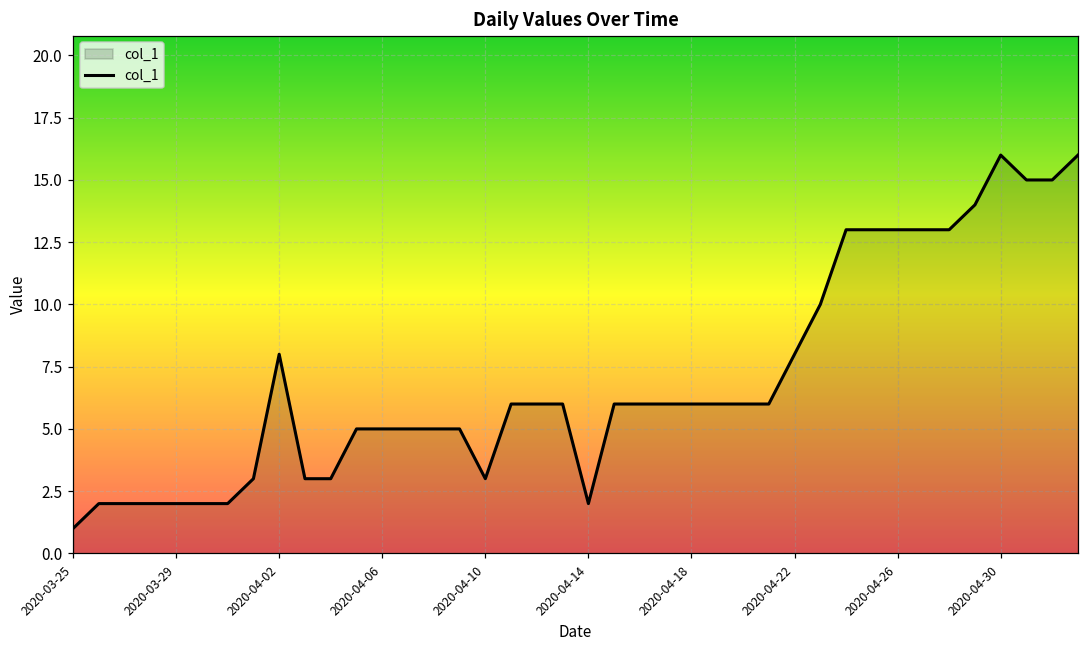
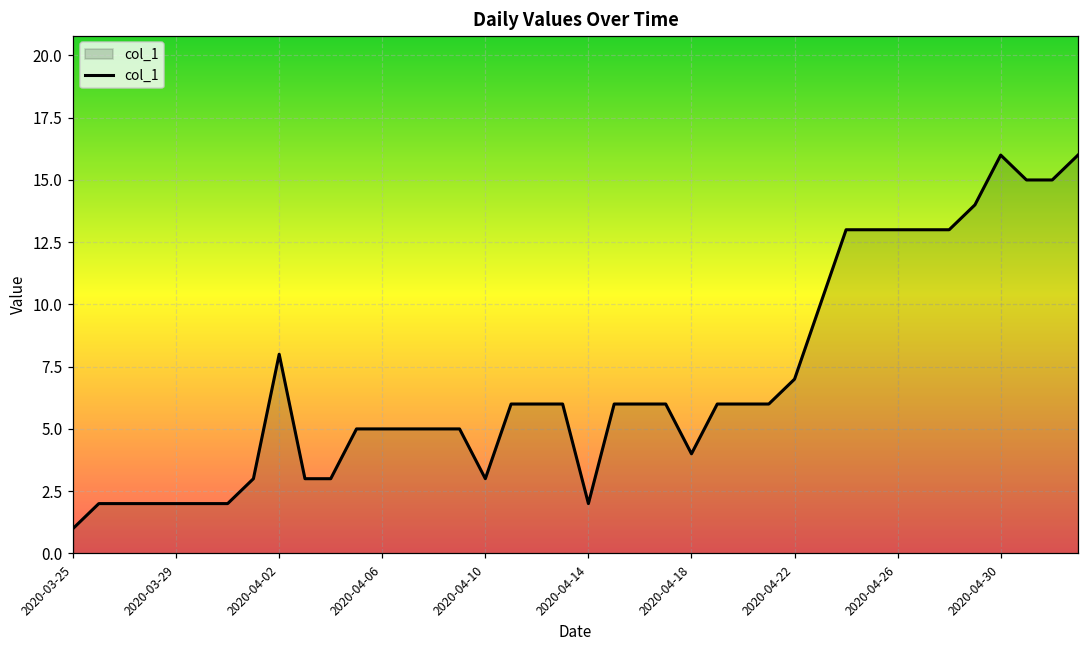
  {
    "2020-03-25": 1,
    "2020-03-29": 2,
    "2020-04-02": 8,
    "2020-04-06": 5,
    "2020-04-10": 3,
    "2020-04-14": 2,
-   "2020-04-18": 6,
-   "2020-04-22": 8,
+   "2020-04-18": 4,
+   "2020-04-22": 7,
    "2020-04-26": 13,
    "2020-04-30": 16
  }
